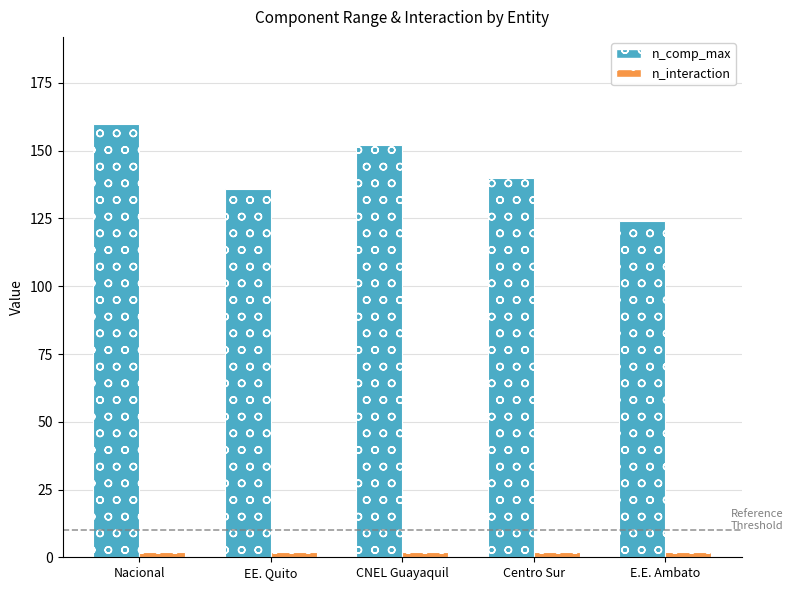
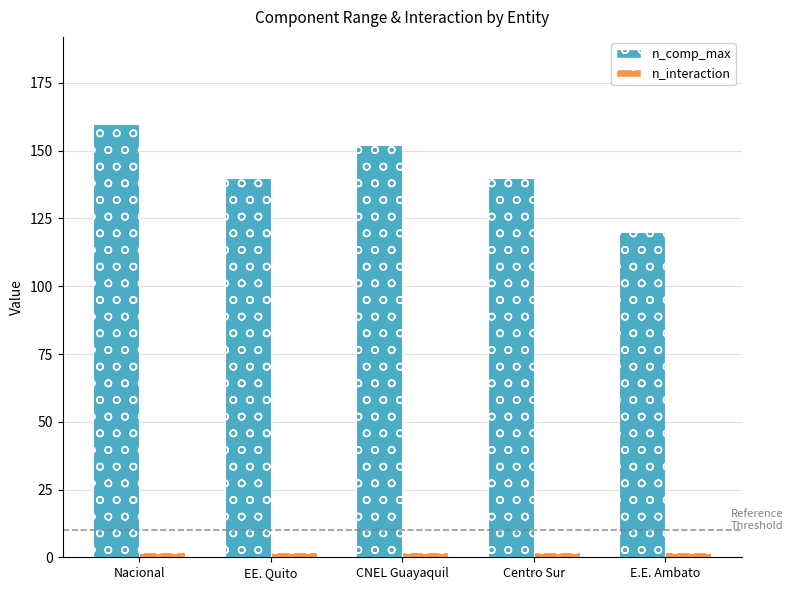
  {
    "n_comp_max": {
      "Nacional": 160,
-     "EE. Quito": 136,
+     "EE. Quito": 140,
      "CNEL Guayaquil": 152,
      "Centro Sur": 140,
-     "E.E. Ambato": 124
+     "E.E. Ambato": 120
    },
    "n_interaction": {
      "Nacional": 2,
      "EE. Quito": 2,
      "CNEL Guayaquil": 2,
      "Centro Sur": 2,
      "E.E. Ambato": 2
    }
  }
